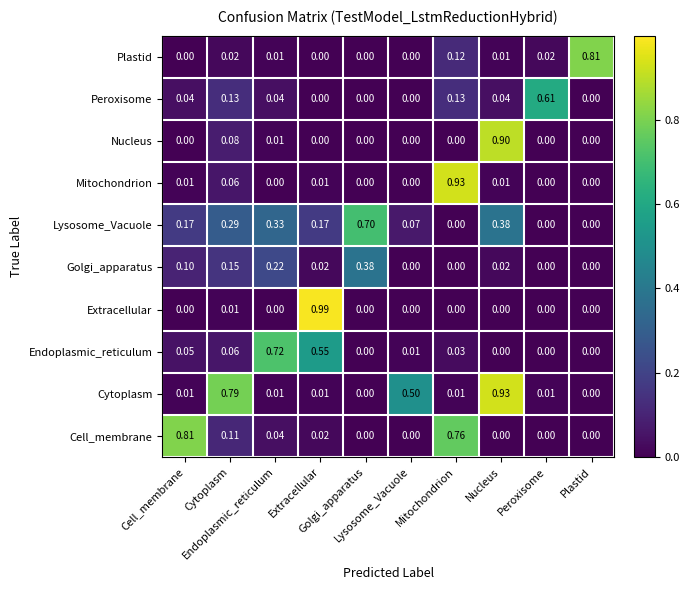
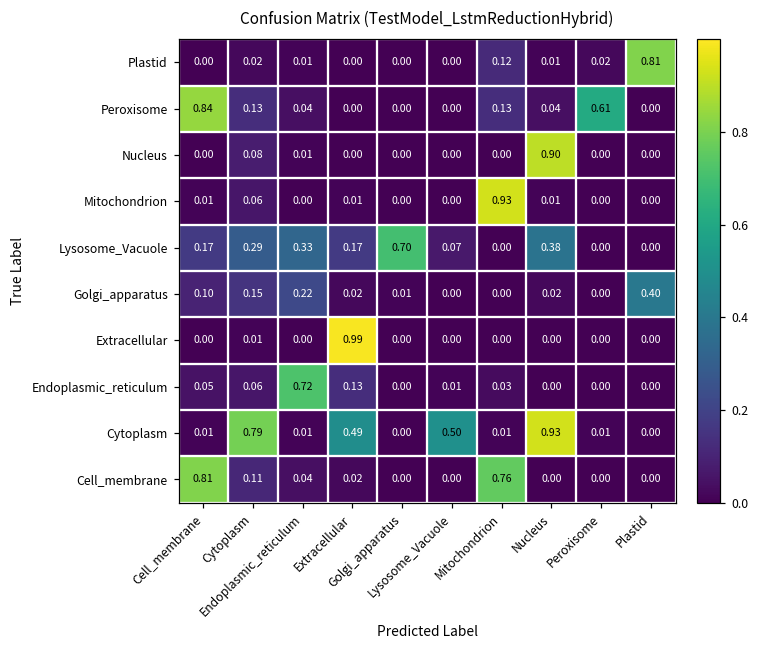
  {
    "Plastid": {
      "Cell_membrane": 0.00,
      "Cytoplasm": 0.02,
      "Endoplasmic_reticulum": 0.01,
      "Extracellular": 0.00,
      "Golgi_apparatus": 0.00,
      "Lysosome_Vacuole": 0.00,
      "Mitochondrion": 0.12,
      "Nucleus": 0.01,
      "Peroxisome": 0.02,
      "Plastid": 0.81
    },
    "Peroxisome": {
-     "Cell_membrane": 0.04,
+     "Cell_membrane": 0.84,
      "Cytoplasm": 0.13,
      "Endoplasmic_reticulum": 0.04,
      "Extracellular": 0.00,
      "Golgi_apparatus": 0.00,
      "Lysosome_Vacuole": 0.00,
      "Mitochondrion": 0.13,
      "Nucleus": 0.04,
      "Peroxisome": 0.61,
      "Plastid": 0.00
    },
    "Nucleus": {
      "Cell_membrane": 0.00,
      "Cytoplasm": 0.08,
      "Endoplasmic_reticulum": 0.01,
      "Extracellular": 0.00,
      "Golgi_apparatus": 0.00,
      "Lysosome_Vacuole": 0.00,
      "Mitochondrion": 0.00,
      "Nucleus": 0.90,
      "Peroxisome": 0.00,
      "Plastid": 0.00
    },
    "Mitochondrion": {
      "Cell_membrane": 0.01,
      "Cytoplasm": 0.06,
      "Endoplasmic_reticulum": 0.00,
      "Extracellular": 0.01,
      "Golgi_apparatus": 0.00,
      "Lysosome_Vacuole": 0.00,
      "Mitochondrion": 0.93,
      "Nucleus": 0.01,
      "Peroxisome": 0.00,
      "Plastid": 0.00
    },
    "Lysosome_Vacuole": {
      "Cell_membrane": 0.17,
      "Cytoplasm": 0.29,
      "Endoplasmic_reticulum": 0.33,
      "Extracellular": 0.17,
      "Golgi_apparatus": 0.70,
      "Lysosome_Vacuole": 0.07,
      "Mitochondrion": 0.00,
      "Nucleus": 0.38,
      "Peroxisome": 0.00,
      "Plastid": 0.00
    },
    "Golgi_apparatus": {
      "Cell_membrane": 0.10,
      "Cytoplasm": 0.15,
      "Endoplasmic_reticulum": 0.22,
      "Extracellular": 0.02,
-     "Golgi_apparatus": 0.38,
+     "Golgi_apparatus": 0.01,
      "Lysosome_Vacuole": 0.00,
      "Mitochondrion": 0.00,
      "Nucleus": 0.02,
      "Peroxisome": 0.00,
-     "Plastid": 0.00
+     "Plastid": 0.40
    },
    "Extracellular": {
      "Cell_membrane": 0.00,
      "Cytoplasm": 0.01,
      "Endoplasmic_reticulum": 0.00,
      "Extracellular": 0.99,
      "Golgi_apparatus": 0.00,
      "Lysosome_Vacuole": 0.00,
      "Mitochondrion": 0.00,
      "Nucleus": 0.00,
      "Peroxisome": 0.00,
      "Plastid": 0.00
    },
    "Endoplasmic_reticulum": {
      "Cell_membrane": 0.05,
      "Cytoplasm": 0.06,
      "Endoplasmic_reticulum": 0.72,
-     "Extracellular": 0.55,
+     "Extracellular": 0.13,
      "Golgi_apparatus": 0.00,
      "Lysosome_Vacuole": 0.01,
      "Mitochondrion": 0.03,
      "Nucleus": 0.00,
      "Peroxisome": 0.00,
      "Plastid": 0.00
    },
    "Cytoplasm": {
      "Cell_membrane": 0.01,
      "Cytoplasm": 0.79,
      "Endoplasmic_reticulum": 0.01,
-     "Extracellular": 0.01,
+     "Extracellular": 0.49,
      "Golgi_apparatus": 0.00,
      "Lysosome_Vacuole": 0.50,
      "Mitochondrion": 0.01,
      "Nucleus": 0.93,
      "Peroxisome": 0.01,
      "Plastid": 0.00
    },
    "Cell_membrane": {
      "Cell_membrane": 0.81,
      "Cytoplasm": 0.11,
      "Endoplasmic_reticulum": 0.04,
      "Extracellular": 0.02,
      "Golgi_apparatus": 0.00,
      "Lysosome_Vacuole": 0.00,
      "Mitochondrion": 0.76,
      "Nucleus": 0.00,
      "Peroxisome": 0.00,
      "Plastid": 0.00
    }
  }
